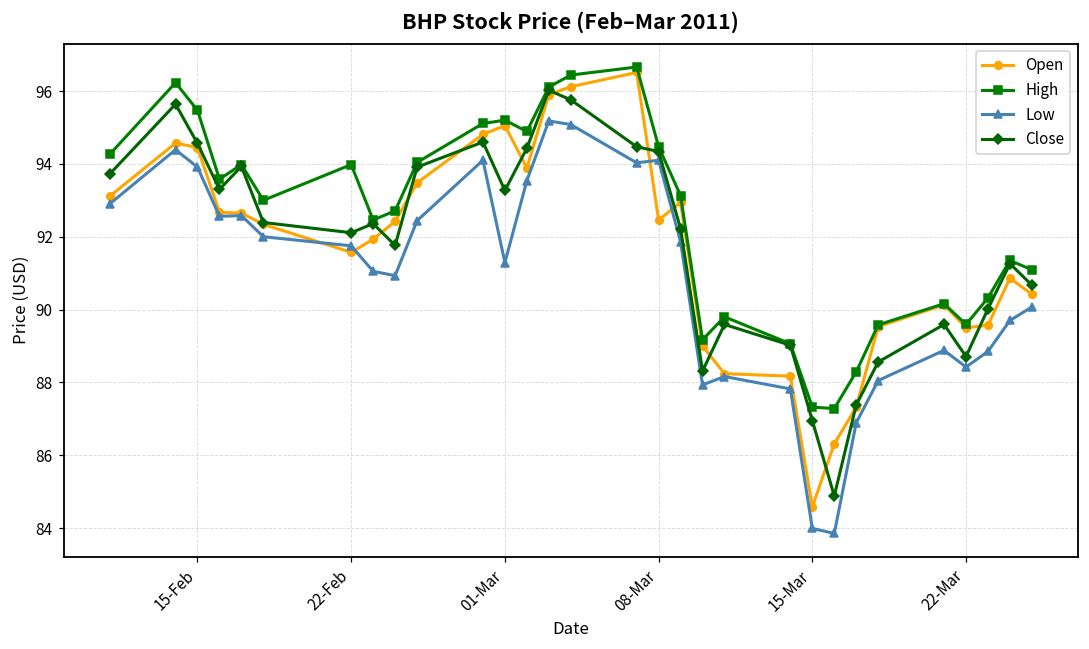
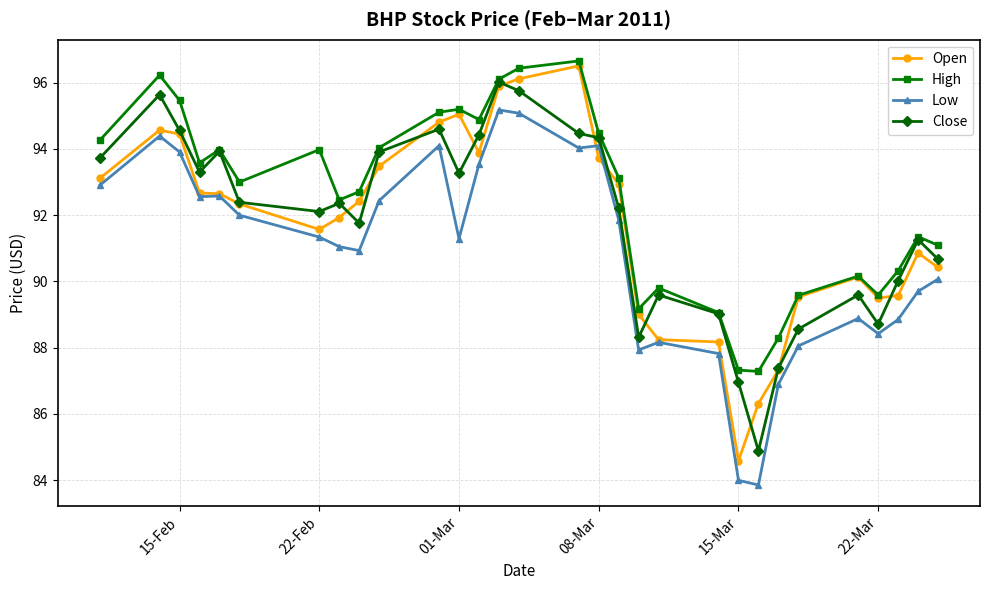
  {
    "Open": {
      "15-Feb": 94.5,
      "22-Feb": 91.6,
      "01-Mar": 95.1,
-     "08-Mar": 92.5,
+     "08-Mar": 93.7,
      "15-Mar": 84.6,
      "22-Mar": 89.5
    },
    "Low": {
      "15-Feb": 93.9,
-     "22-Feb": 91.8,
+     "22-Feb": 91.3,
      "01-Mar": 91.3,
      "08-Mar": 94.1,
      "15-Mar": 84.0,
      "22-Mar": 88.4
    }
  }
